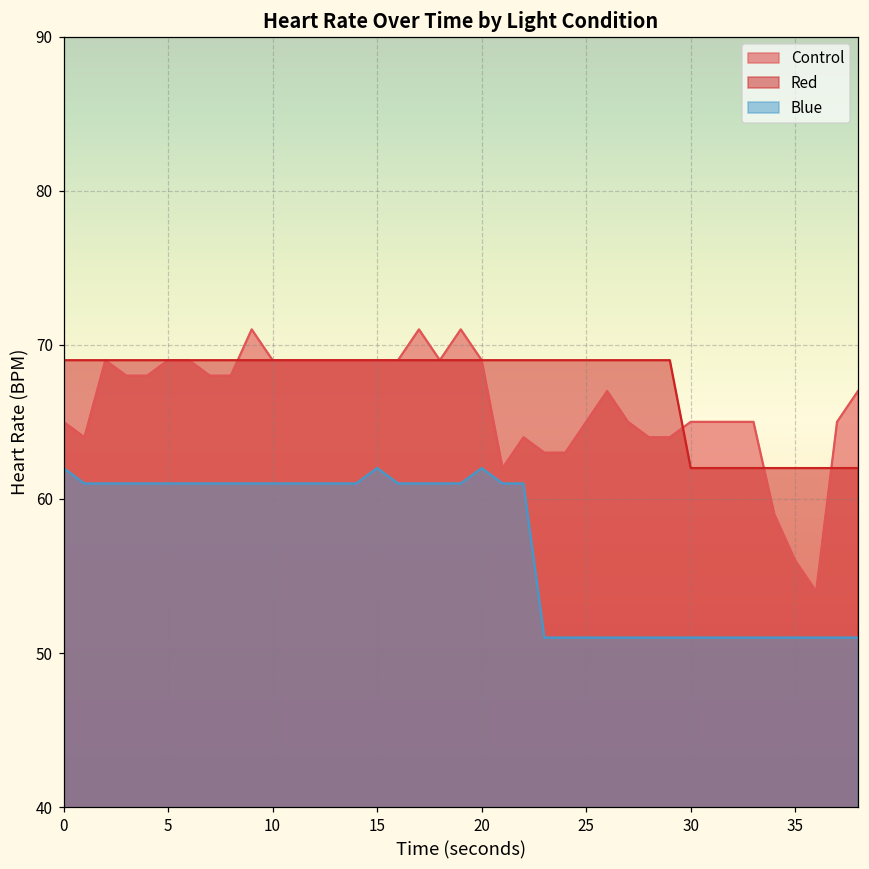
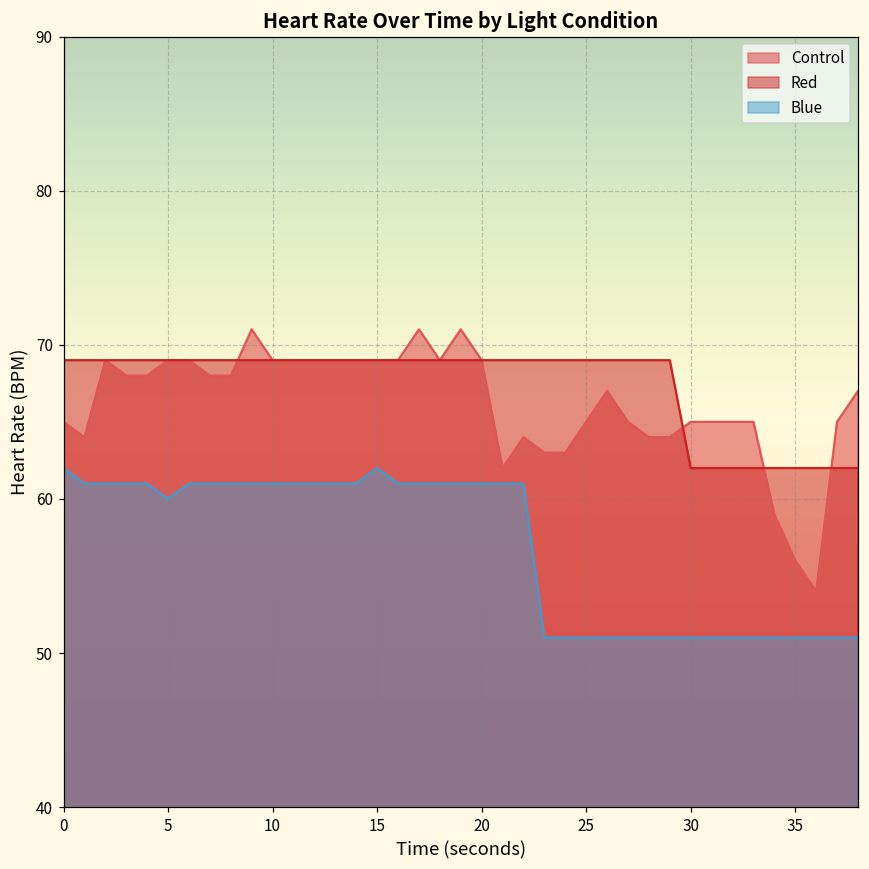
  {
    "Blue": {
      "0": 62,
-     "5": 61,
+     "5": 60,
      "10": 61,
      "15": 62,
-     "20": 62,
+     "20": 61,
      "25": 51,
      "30": 51,
      "35": 51
    }
  }
